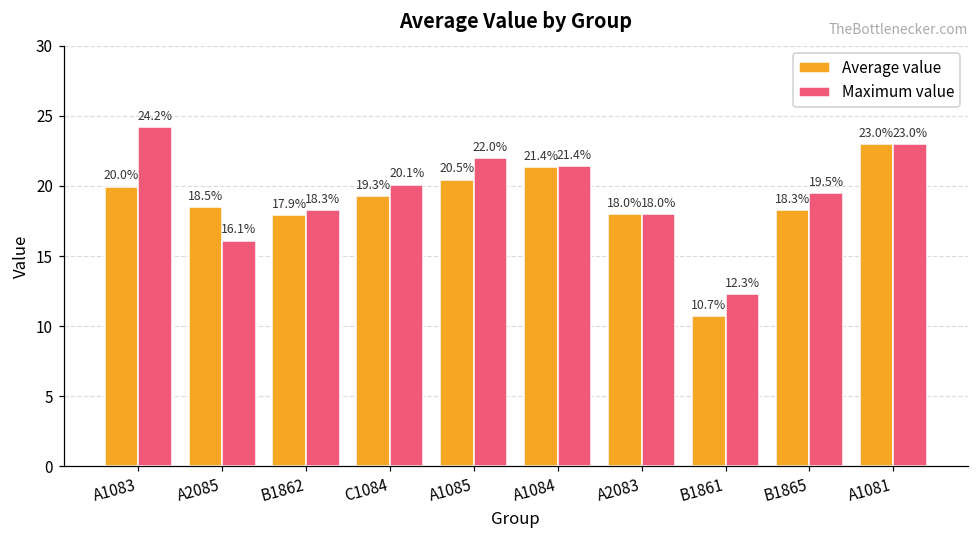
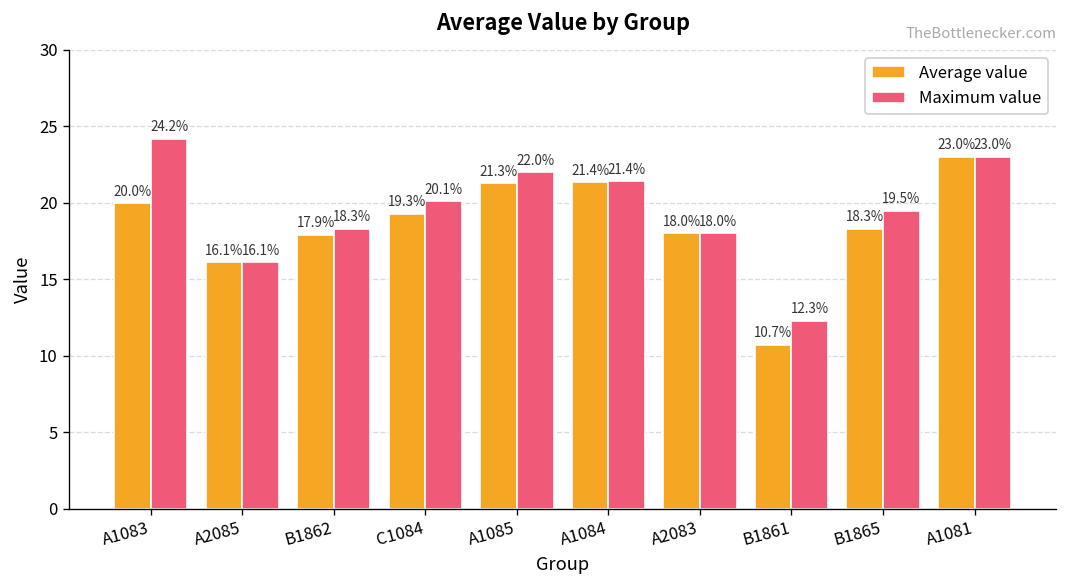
  {
    "Average value": {
      "A1083": "20.0%",
-     "A2085": "18.5%",
+     "A2085": "16.1%",
      "B1862": "17.9%",
      "C1084": "19.3%",
-     "A1085": "20.5%",
+     "A1085": "21.3%",
      "A1084": "21.4%",
      "A2083": "18.0%",
      "B1861": "10.7%",
      "B1865": "18.3%",
      "A1081": "23.0%"
    },
    "Maximum value": {
      "A1083": "24.2%",
      "A2085": "16.1%",
      "B1862": "18.3%",
      "C1084": "20.1%",
      "A1085": "22.0%",
      "A1084": "21.4%",
      "A2083": "18.0%",
      "B1861": "12.3%",
      "B1865": "19.5%",
      "A1081": "23.0%"
    }
  }
